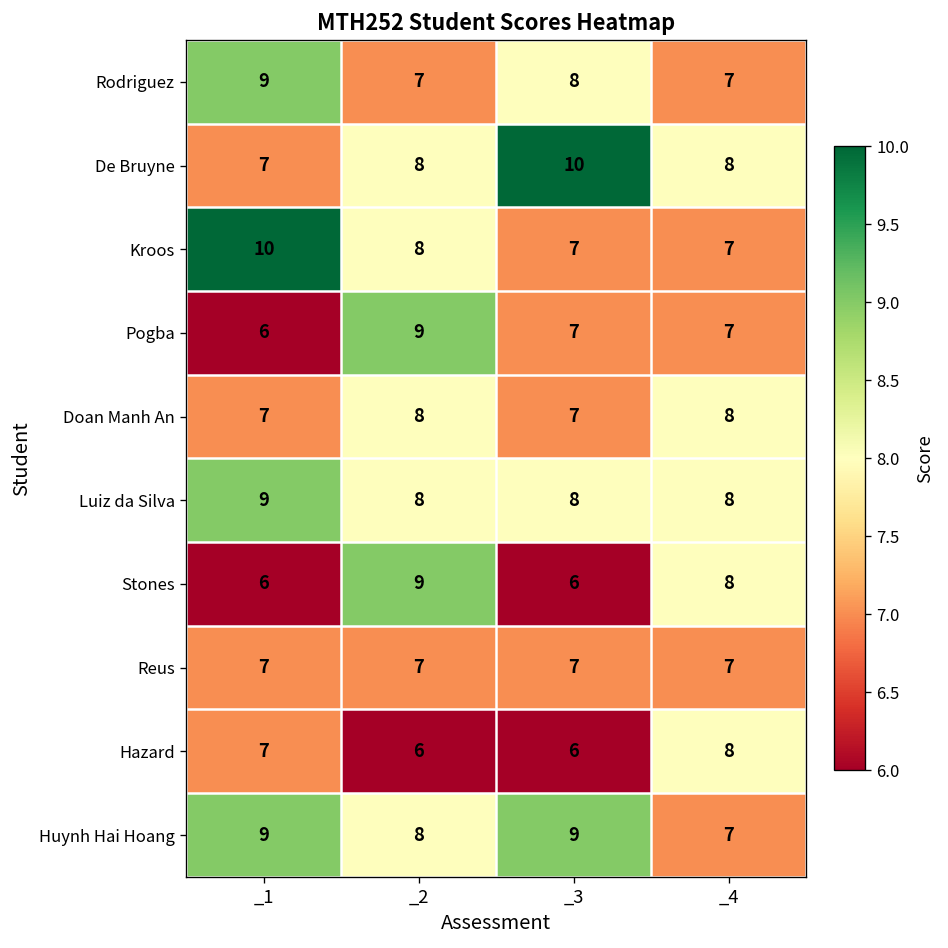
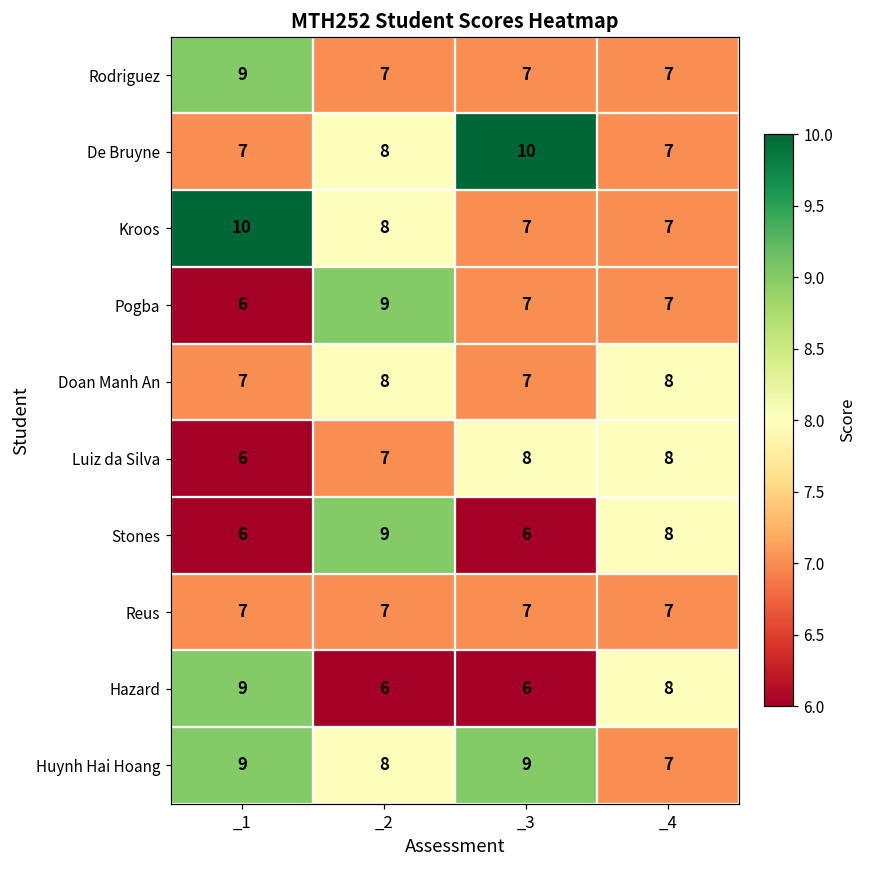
  {
    "Rodriguez": {
      "_1": 9,
      "_2": 7,
-     "_3": 8,
+     "_3": 7,
      "_4": 7
    },
    "De Bruyne": {
      "_1": 7,
      "_2": 8,
      "_3": 10,
-     "_4": 8
+     "_4": 7
    },
    "Kroos": {
      "_1": 10,
      "_2": 8,
      "_3": 7,
      "_4": 7
    },
    "Pogba": {
      "_1": 6,
      "_2": 9,
      "_3": 7,
      "_4": 7
    },
    "Doan Manh An": {
      "_1": 7,
      "_2": 8,
      "_3": 7,
      "_4": 8
    },
    "Luiz da Silva": {
-     "_1": 9,
-     "_2": 8,
+     "_1": 6,
+     "_2": 7,
      "_3": 8,
      "_4": 8
    },
    "Stones": {
      "_1": 6,
      "_2": 9,
      "_3": 6,
      "_4": 8
    },
    "Reus": {
      "_1": 7,
      "_2": 7,
      "_3": 7,
      "_4": 7
    },
    "Hazard": {
-     "_1": 7,
+     "_1": 9,
      "_2": 6,
      "_3": 6,
      "_4": 8
    },
    "Huynh Hai Hoang": {
      "_1": 9,
      "_2": 8,
      "_3": 9,
      "_4": 7
    }
  }
